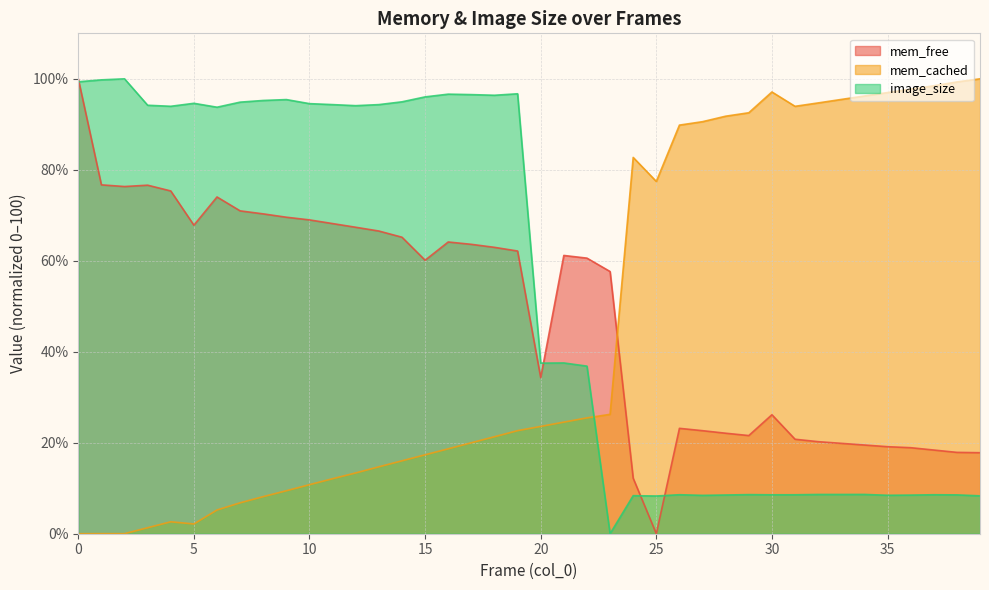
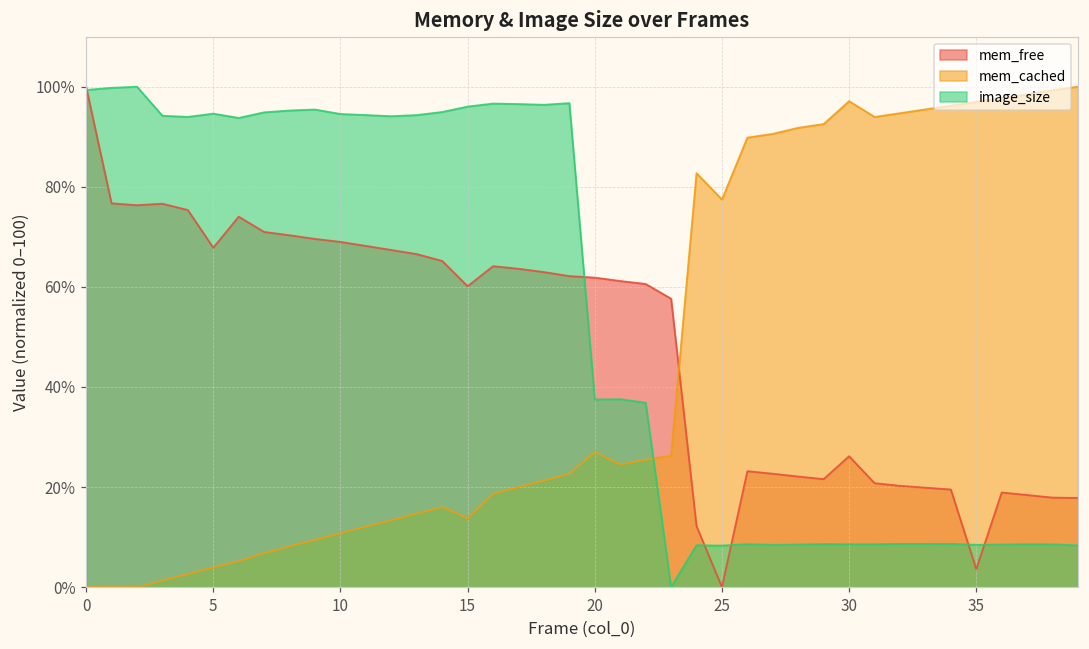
  {
    "mem_free": {
      "0": "100%",
      "5": "68%",
      "10": "69%",
      "15": "60%",
-     "20": "34%",
+     "20": "62%",
      "25": "0%",
      "30": "26%",
-     "35": "19%"
+     "35": "4%"
    },
    "mem_cached": {
      "0": "0%",
-     "5": "2%",
+     "5": "4%",
      "10": "11%",
-     "15": "17%",
-     "20": "24%",
+     "15": "14%",
+     "20": "27%",
      "25": "77%",
      "30": "97%"
    },
    "image_size": {
      "0": "99%",
      "5": "95%",
      "10": "95%",
      "15": "96%",
      "20": "38%",
      "25": "8%",
      "30": "9%",
      "35": "8%"
    }
  }
